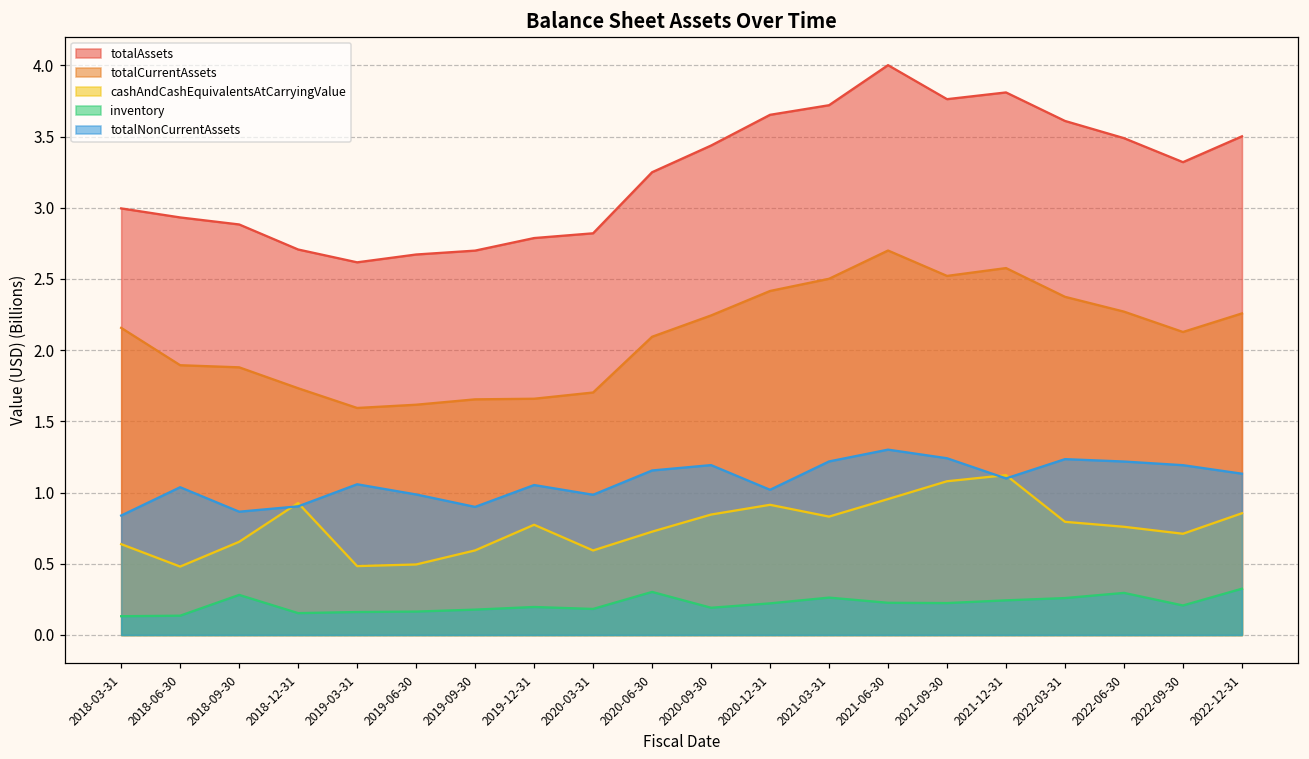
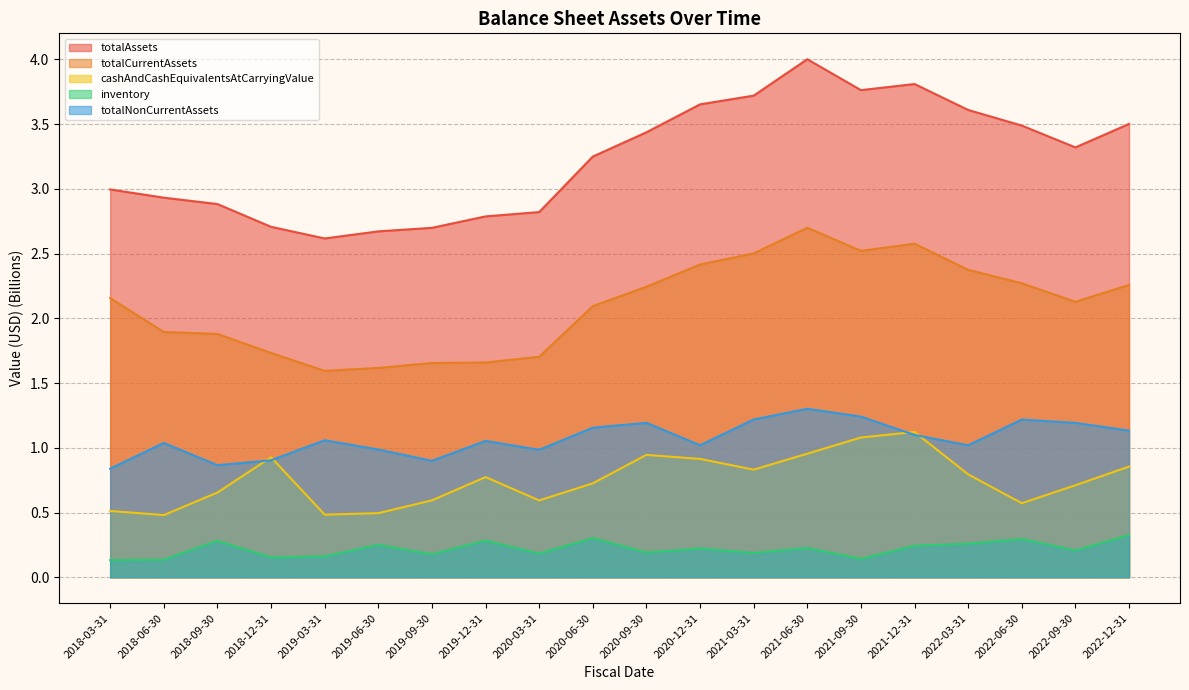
  {
    "cashAndCashEquivalentsAtCarryingValue": {
-     "2018-03-31": 0.64,
+     "2018-03-31": 0.51,
      "2018-06-30": 0.48,
      "2018-09-30": 0.65,
      "2018-12-31": 0.93,
      "2019-03-31": 0.48,
      "2019-06-30": 0.50,
      "2019-09-30": 0.59,
      "2019-12-31": 0.77,
      "2020-03-31": 0.59,
      "2020-06-30": 0.73,
-     "2020-09-30": 0.85,
+     "2020-09-30": 0.95,
      "2020-12-31": 0.91,
      "2021-03-31": 0.83,
      "2021-06-30": 0.95,
      "2021-09-30": 1.08,
      "2021-12-31": 1.12,
      "2022-03-31": 0.79,
-     "2022-06-30": 0.76,
+     "2022-06-30": 0.57,
      "2022-09-30": 0.71,
      "2022-12-31": 0.85
    },
    "inventory": {
      "2018-03-31": 0.13,
      "2018-06-30": 0.14,
      "2018-09-30": 0.28,
      "2018-12-31": 0.15,
      "2019-03-31": 0.16,
-     "2019-06-30": 0.16,
+     "2019-06-30": 0.25,
      "2019-09-30": 0.18,
-     "2019-12-31": 0.20,
+     "2019-12-31": 0.28,
      "2020-03-31": 0.18,
      "2020-06-30": 0.30,
      "2020-09-30": 0.19,
      "2020-12-31": 0.22,
-     "2021-03-31": 0.26,
+     "2021-03-31": 0.19,
      "2021-06-30": 0.23,
-     "2021-09-30": 0.22,
+     "2021-09-30": 0.14,
      "2021-12-31": 0.24,
      "2022-03-31": 0.26,
      "2022-06-30": 0.30,
      "2022-09-30": 0.21,
      "2022-12-31": 0.33
    },
    "totalNonCurrentAssets": {
      "2018-03-31": 0.84,
      "2018-06-30": 1.04,
      "2018-09-30": 0.87,
      "2018-12-31": 0.90,
      "2019-03-31": 1.06,
      "2019-06-30": 0.99,
      "2019-09-30": 0.90,
      "2019-12-31": 1.05,
      "2020-03-31": 0.98,
      "2020-06-30": 1.16,
      "2020-09-30": 1.19,
      "2020-12-31": 1.02,
      "2021-03-31": 1.22,
      "2021-06-30": 1.30,
      "2021-09-30": 1.24,
      "2021-12-31": 1.10,
-     "2022-03-31": 1.23,
+     "2022-03-31": 1.02,
      "2022-06-30": 1.22,
      "2022-09-30": 1.19,
      "2022-12-31": 1.13
    }
  }
